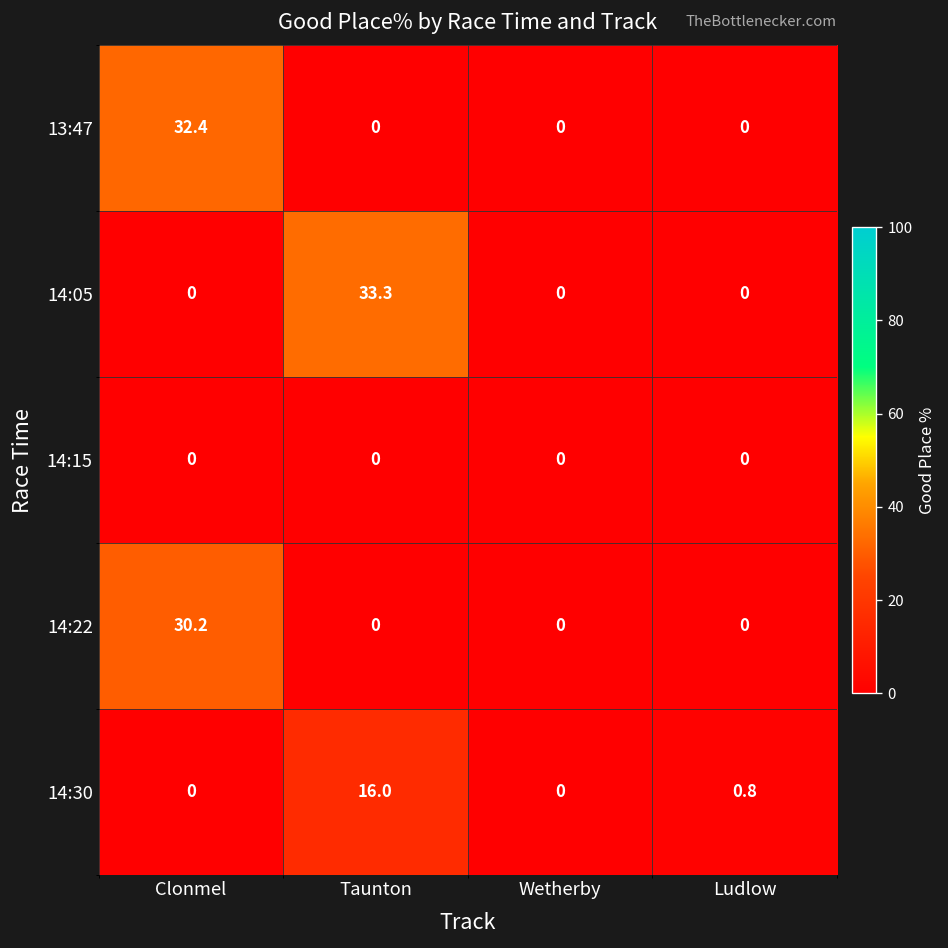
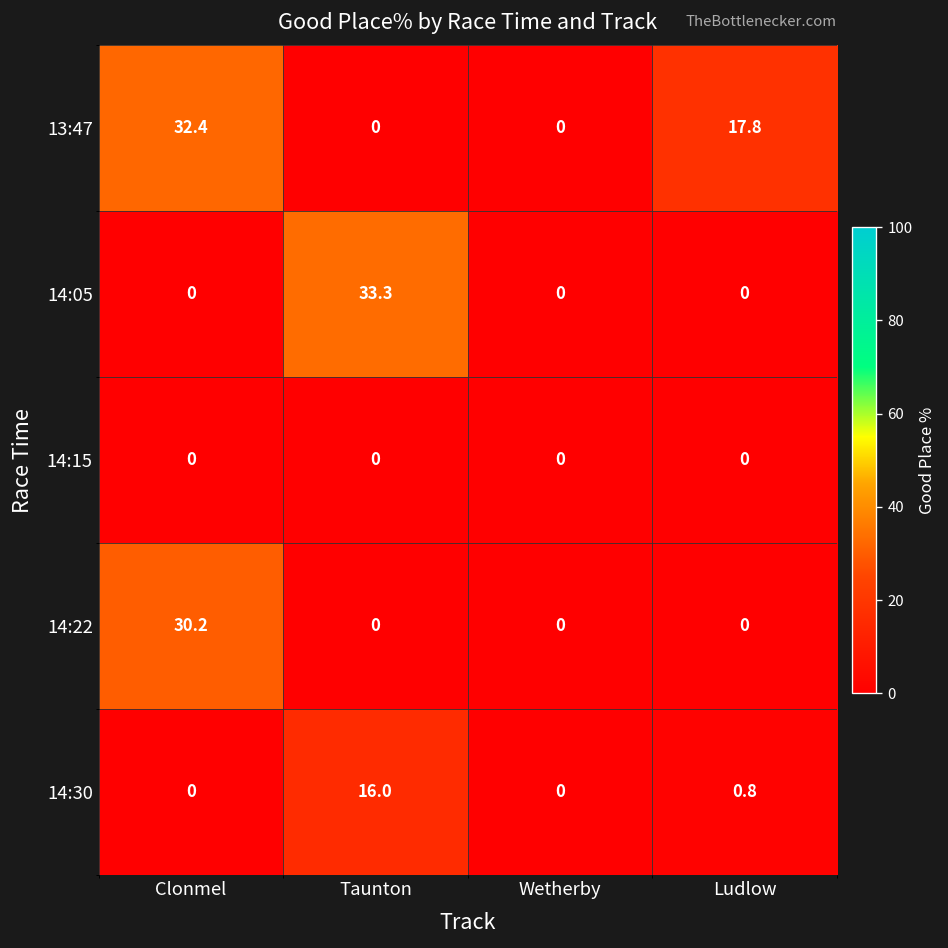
  {
    "13:47": {
      "Clonmel": 32.4,
      "Taunton": 0,
      "Wetherby": 0,
-     "Ludlow": 0
+     "Ludlow": 17.8
    },
    "14:05": {
      "Clonmel": 0,
      "Taunton": 33.3,
      "Wetherby": 0,
      "Ludlow": 0
    },
    "14:15": {
      "Clonmel": 0,
      "Taunton": 0,
      "Wetherby": 0,
      "Ludlow": 0
    },
    "14:22": {
      "Clonmel": 30.2,
      "Taunton": 0,
      "Wetherby": 0,
      "Ludlow": 0
    },
    "14:30": {
      "Clonmel": 0,
      "Taunton": 16.0,
      "Wetherby": 0,
      "Ludlow": 0.8
    }
  }
